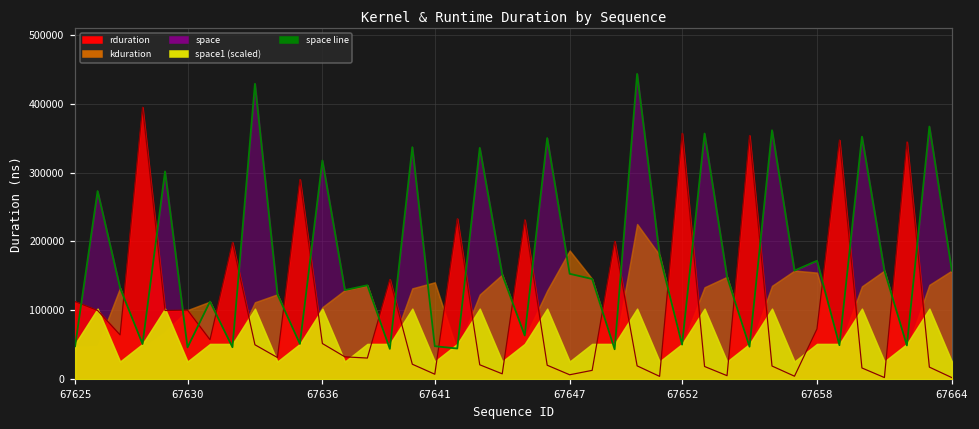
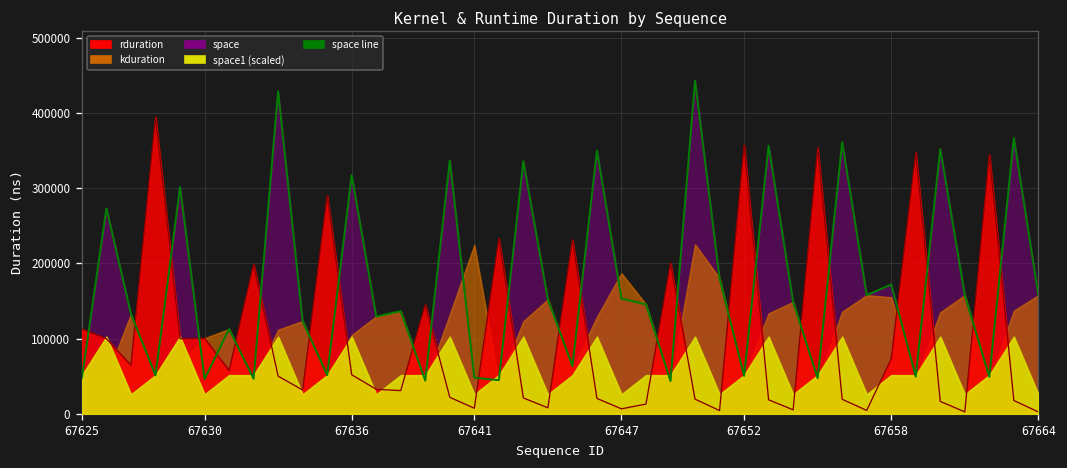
  {
    "rduration": {
      "67625": 110000,
      "67636": 50000,
      "67641": 10000,
      "67647": 10000,
      "67652": 360000,
      "67658": 70000,
      "67664": 0
    },
    "kduration": {
-     "67641": 140000,
+     "67641": 220000,
      "67647": 190000,
      "67658": 150000
    },
    "space": {
      "67630": 50000,
      "67636": 320000,
      "67641": 50000,
      "67647": 150000,
      "67658": 170000
    },
    "space1 (scaled)": {
      "67630": 30000,
      "67641": 30000,
      "67647": 30000,
      "67658": 50000,
      "67664": 30000
    }
  }
